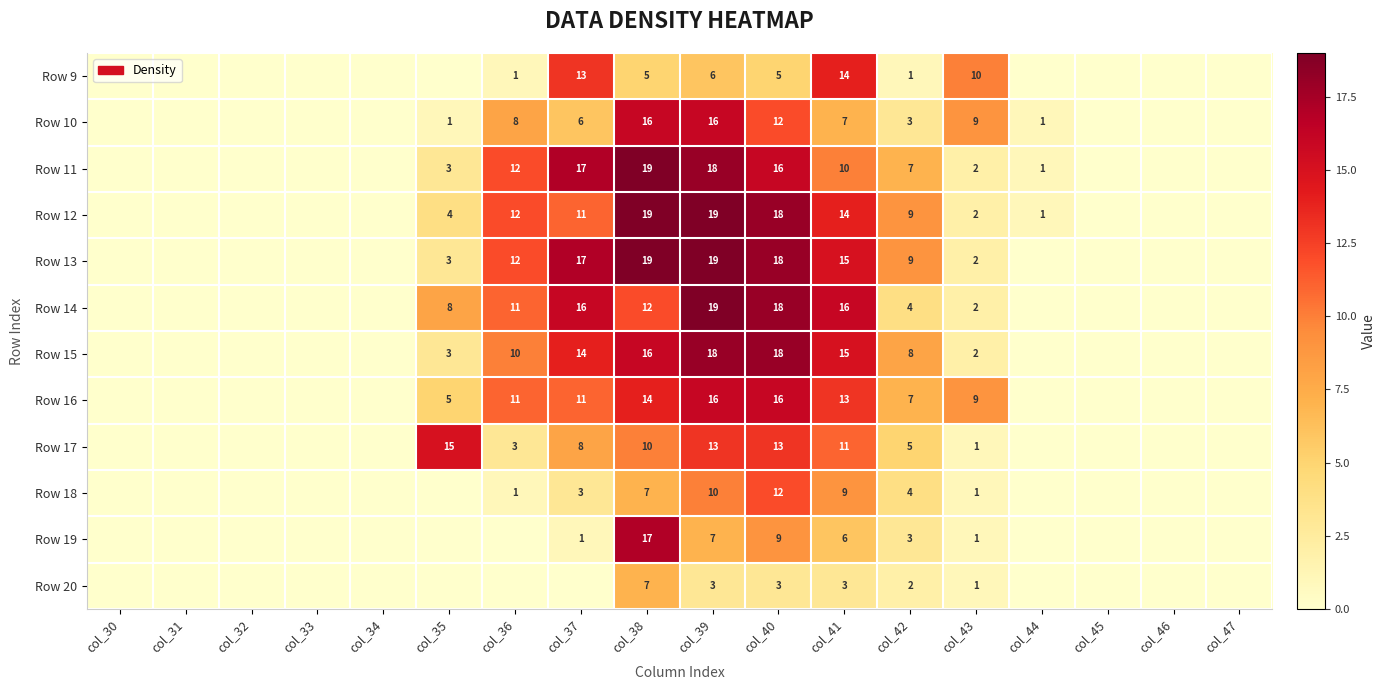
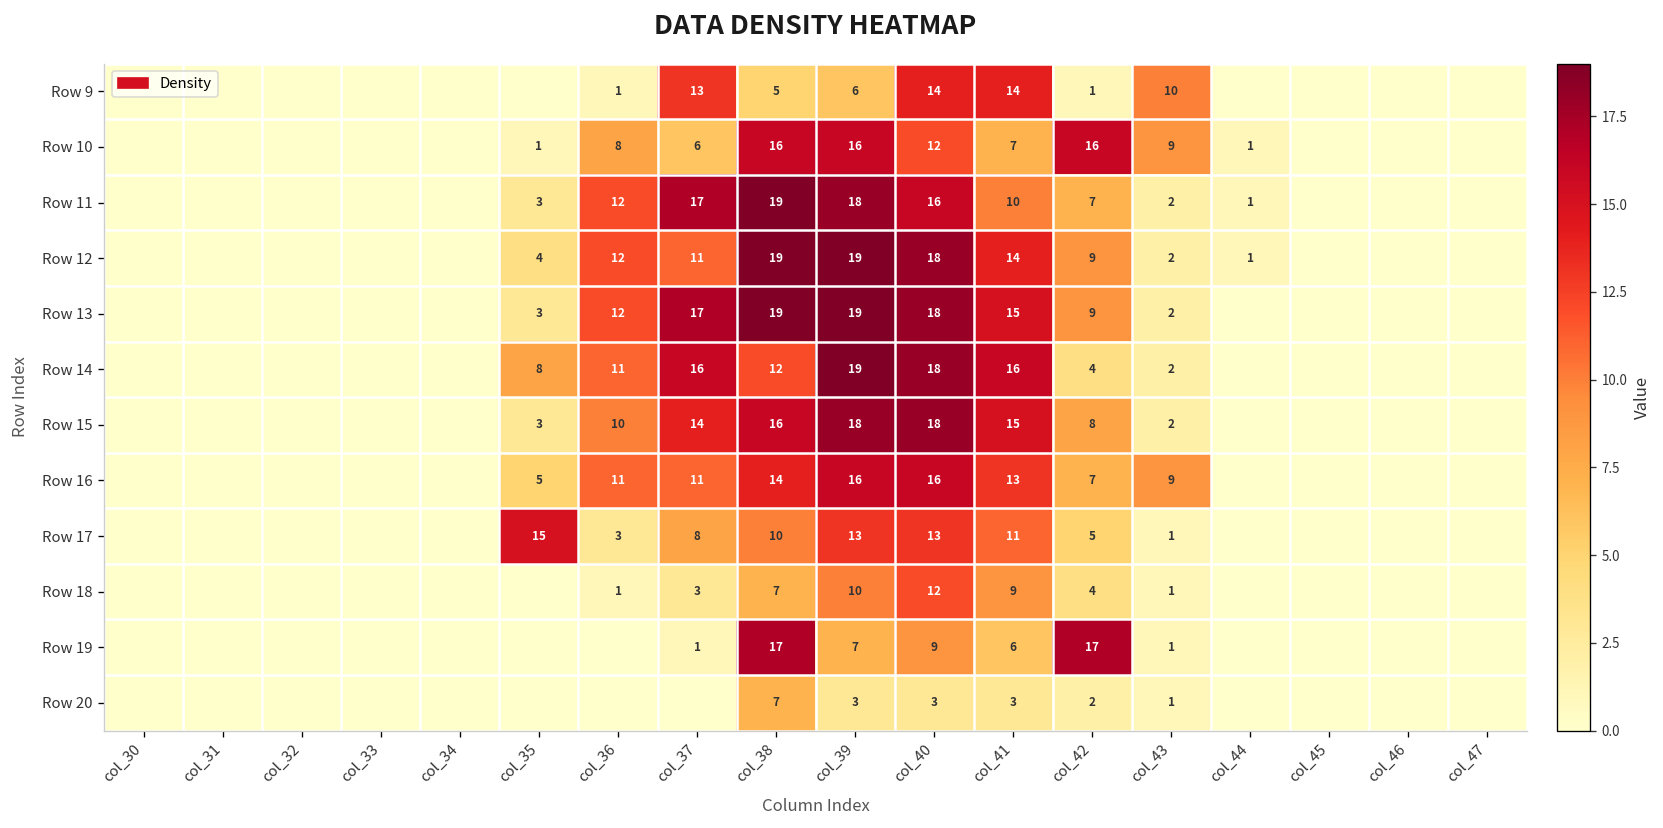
  {
    "Row 9": {
      "col_36": 1,
      "col_37": 13,
      "col_38": 5,
      "col_39": 6,
-     "col_40": 5,
+     "col_40": 14,
      "col_41": 14,
      "col_42": 1,
      "col_43": 10
    },
    "Row 10": {
      "col_35": 1,
      "col_36": 8,
      "col_37": 6,
      "col_38": 16,
      "col_39": 16,
      "col_40": 12,
      "col_41": 7,
-     "col_42": 3,
+     "col_42": 16,
      "col_43": 9,
      "col_44": 1
    },
    "Row 11": {
      "col_35": 3,
      "col_36": 12,
      "col_37": 17,
      "col_38": 19,
      "col_39": 18,
      "col_40": 16,
      "col_41": 10,
      "col_42": 7,
      "col_43": 2,
      "col_44": 1
    },
    "Row 12": {
      "col_35": 4,
      "col_36": 12,
      "col_37": 11,
      "col_38": 19,
      "col_39": 19,
      "col_40": 18,
      "col_41": 14,
      "col_42": 9,
      "col_43": 2,
      "col_44": 1
    },
    "Row 13": {
      "col_35": 3,
      "col_36": 12,
      "col_37": 17,
      "col_38": 19,
      "col_39": 19,
      "col_40": 18,
      "col_41": 15,
      "col_42": 9,
      "col_43": 2
    },
    "Row 14": {
      "col_35": 8,
      "col_36": 11,
      "col_37": 16,
      "col_38": 12,
      "col_39": 19,
      "col_40": 18,
      "col_41": 16,
      "col_42": 4,
      "col_43": 2
    },
    "Row 15": {
      "col_35": 3,
      "col_36": 10,
      "col_37": 14,
      "col_38": 16,
      "col_39": 18,
      "col_40": 18,
      "col_41": 15,
      "col_42": 8,
      "col_43": 2
    },
    "Row 16": {
      "col_35": 5,
      "col_36": 11,
      "col_37": 11,
      "col_38": 14,
      "col_39": 16,
      "col_40": 16,
      "col_41": 13,
      "col_42": 7,
      "col_43": 9
    },
    "Row 17": {
      "col_35": 15,
      "col_36": 3,
      "col_37": 8,
      "col_38": 10,
      "col_39": 13,
      "col_40": 13,
      "col_41": 11,
      "col_42": 5,
      "col_43": 1
    },
    "Row 18": {
      "col_36": 1,
      "col_37": 3,
      "col_38": 7,
      "col_39": 10,
      "col_40": 12,
      "col_41": 9,
      "col_42": 4,
      "col_43": 1
    },
    "Row 19": {
      "col_37": 1,
      "col_38": 17,
      "col_39": 7,
      "col_40": 9,
      "col_41": 6,
-     "col_42": 3,
+     "col_42": 17,
      "col_43": 1
    },
    "Row 20": {
      "col_38": 7,
      "col_39": 3,
      "col_40": 3,
      "col_41": 3,
      "col_42": 2,
      "col_43": 1
    }
  }
